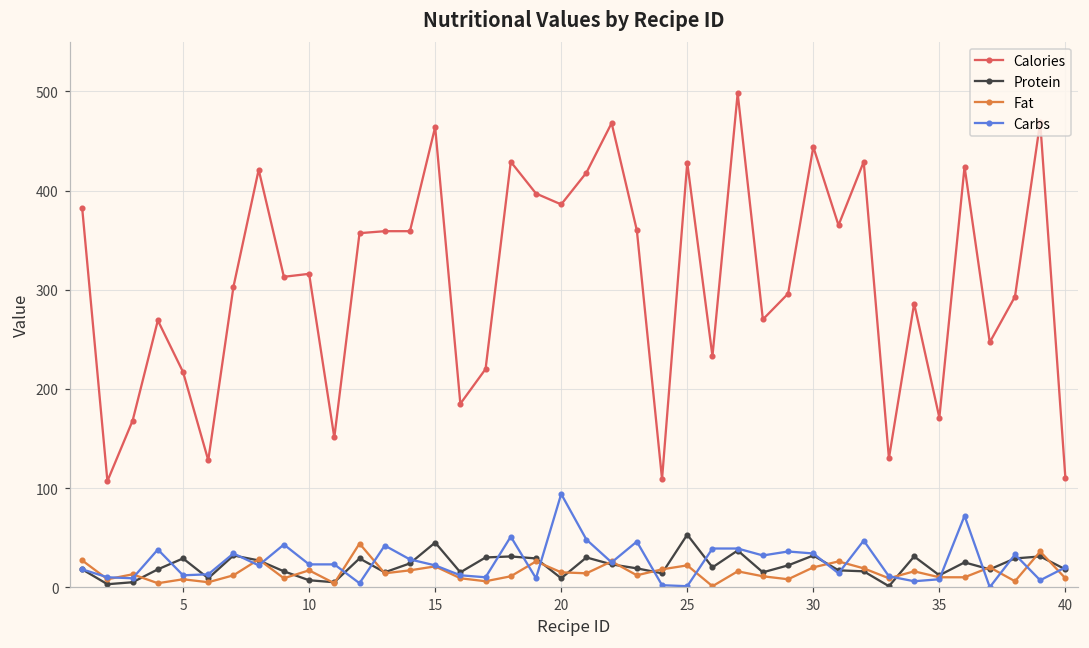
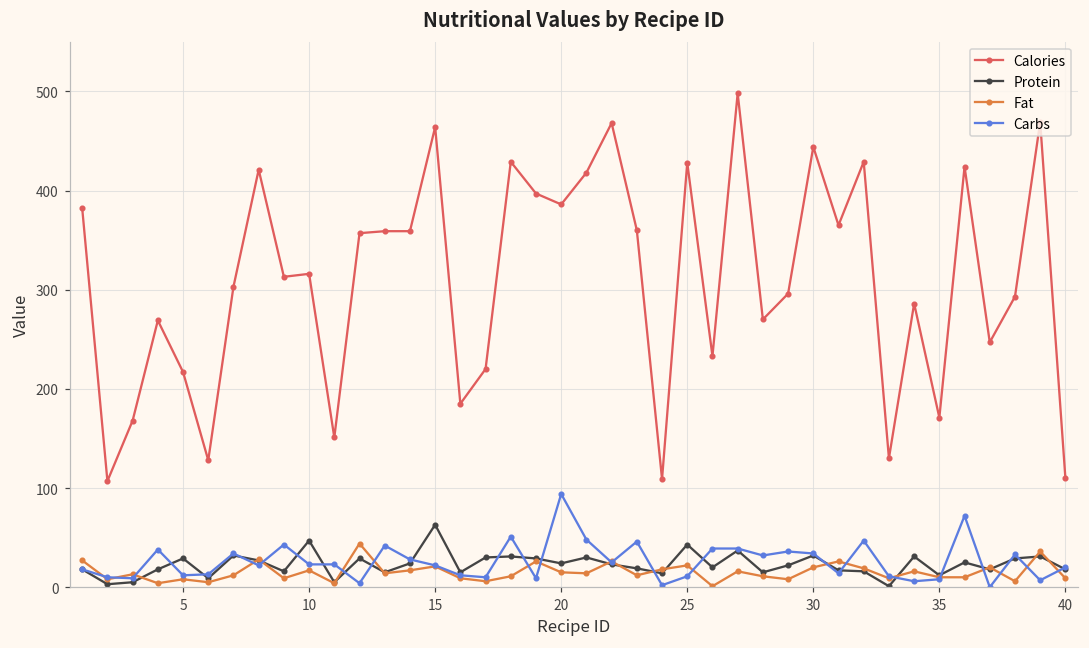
  {
    "Protein": {
      "5": 30,
-     "10": 10,
-     "15": 50,
-     "20": 10,
-     "25": 50
+     "10": 50,
+     "15": 60,
+     "20": 20,
+     "25": 40
    },
    "Carbs": {
      "5": 10,
      "10": 20,
      "20": 90,
-     "25": 0
+     "25": 10
    }
  }
